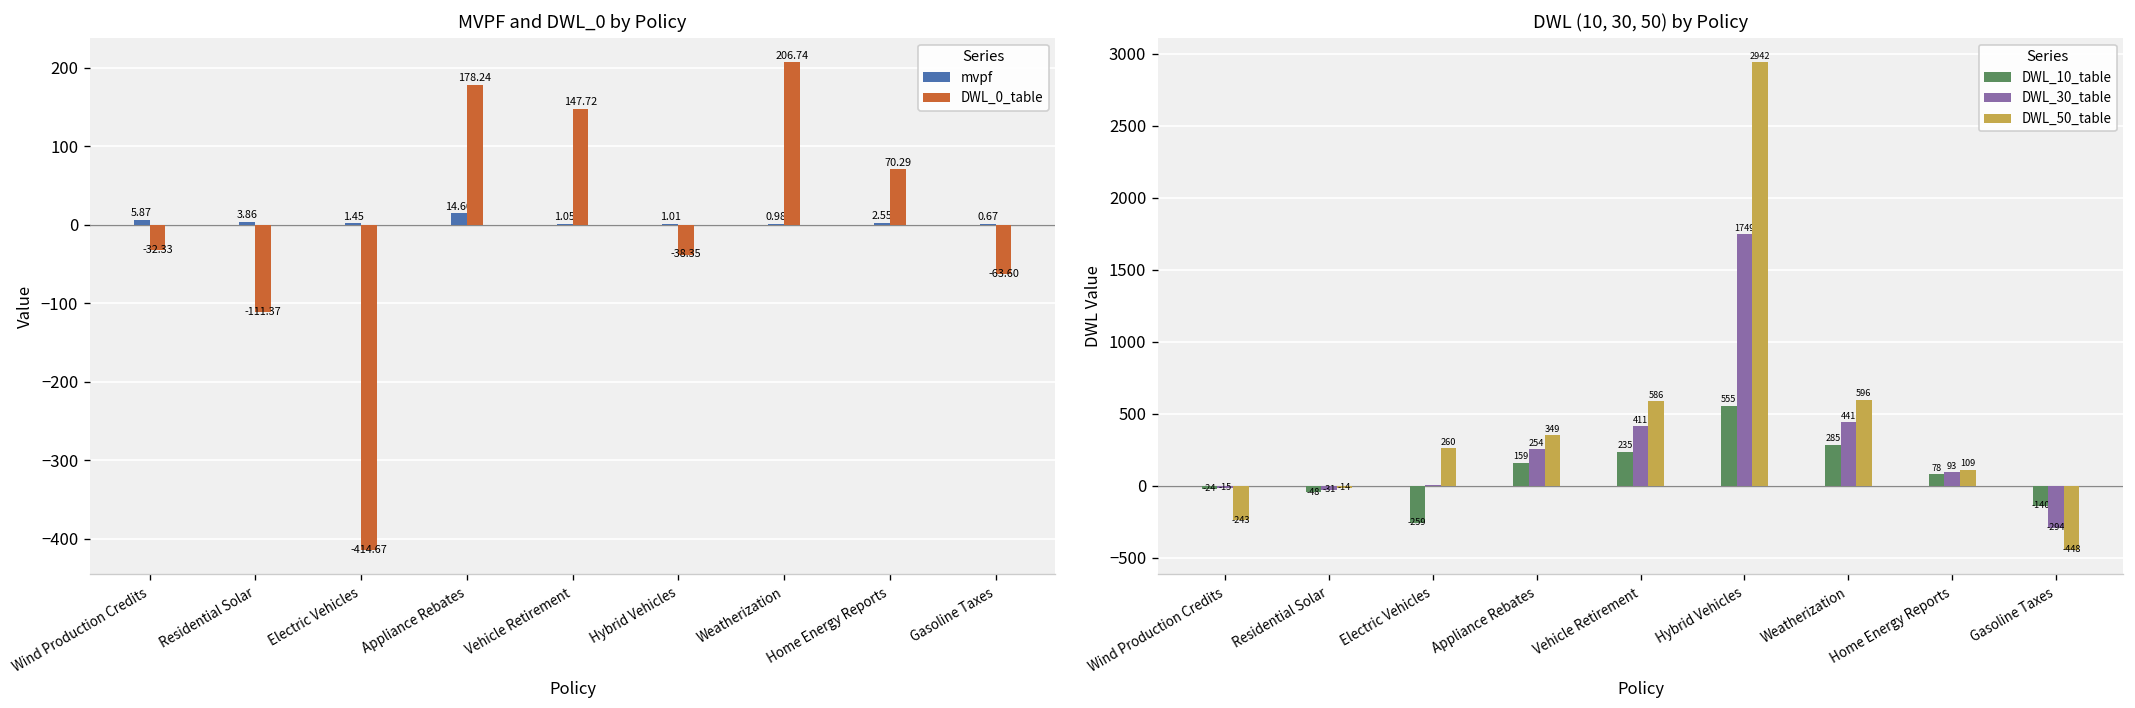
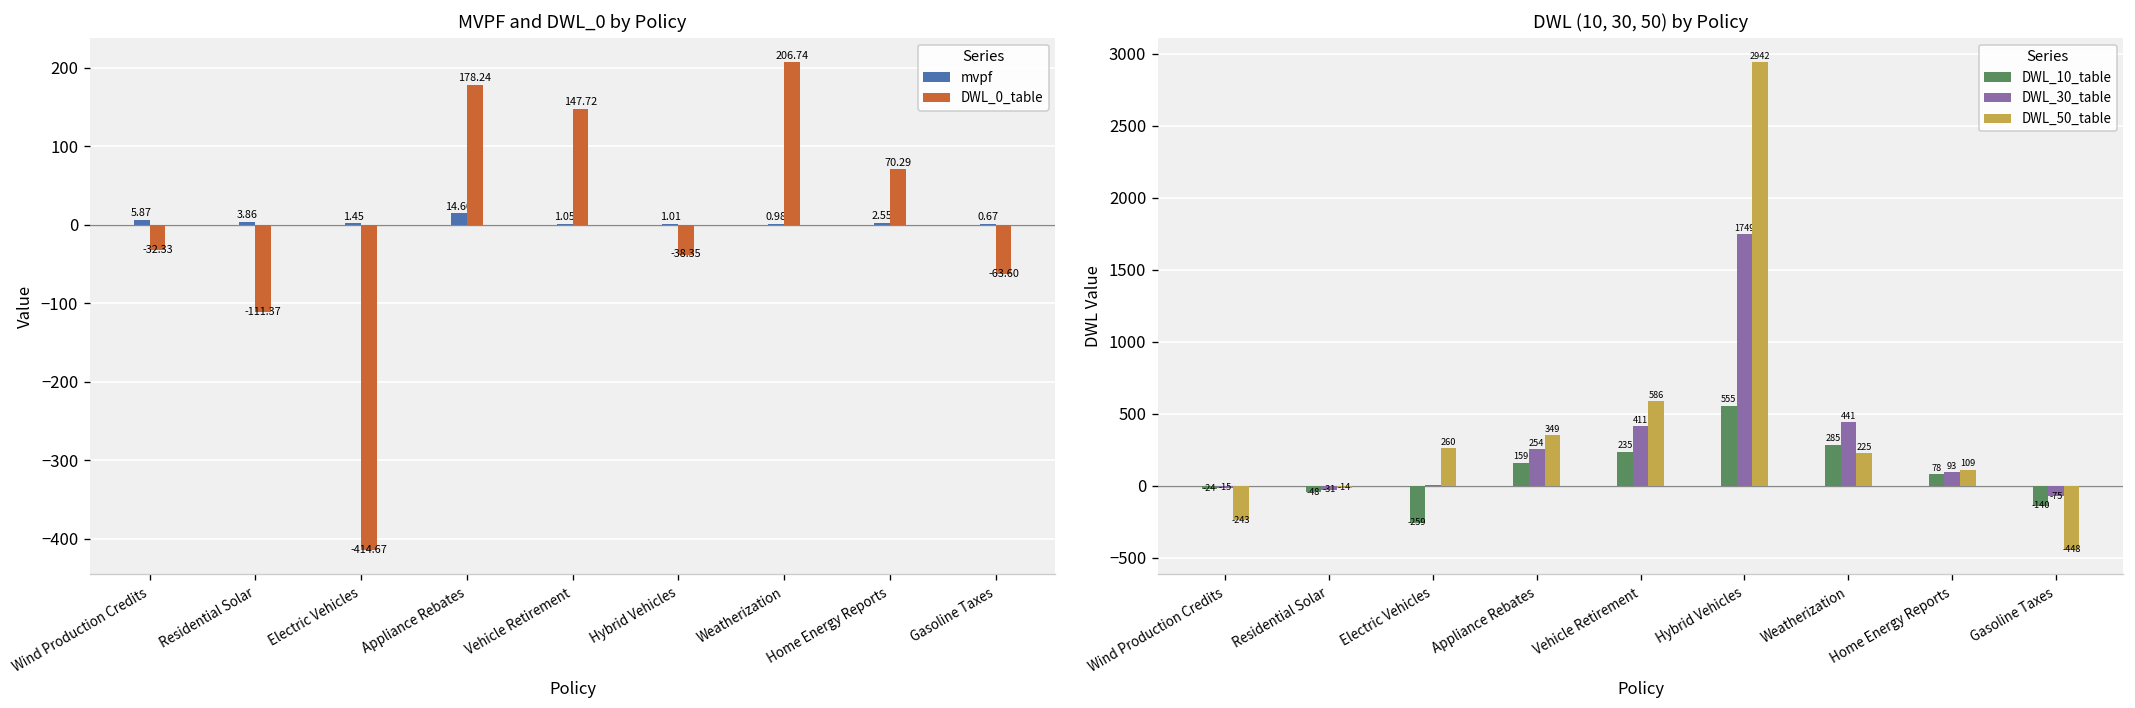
  {
    "MVPF and DWL_0 by Policy": {
      "mvpf": {
        "Wind Production Credits": 5.87,
        "Residential Solar": 3.86,
        "Electric Vehicles": 1.45,
        "Appliance Rebates": 14.60,
        "Vehicle Retirement": 1.05,
        "Hybrid Vehicles": 1.01,
        "Weatherization": 0.98,
        "Home Energy Reports": 2.55,
        "Gasoline Taxes": 0.67
      },
      "DWL_0_table": {
        "Wind Production Credits": -32.33,
        "Residential Solar": -111.37,
        "Electric Vehicles": -414.67,
        "Appliance Rebates": 178.24,
        "Vehicle Retirement": 147.72,
        "Hybrid Vehicles": -38.35,
        "Weatherization": 206.74,
        "Home Energy Reports": 70.29,
        "Gasoline Taxes": -63.60
      }
    },
    "DWL (10, 30, 50) by Policy": {
      "DWL_10_table": {
        "Wind Production Credits": -24,
        "Residential Solar": -48,
        "Electric Vehicles": -259,
        "Appliance Rebates": 159,
        "Vehicle Retirement": 235,
        "Hybrid Vehicles": 555,
        "Weatherization": 285,
        "Home Energy Reports": 78,
        "Gasoline Taxes": -140
      },
      "DWL_30_table": {
        "Wind Production Credits": -15,
        "Residential Solar": -31,
        "Appliance Rebates": 254,
        "Vehicle Retirement": 411,
        "Hybrid Vehicles": 1749,
        "Weatherization": 441,
        "Home Energy Reports": 93,
-       "Gasoline Taxes": -294
+       "Gasoline Taxes": -75
      },
      "DWL_50_table": {
        "Wind Production Credits": -243,
        "Residential Solar": -14,
        "Electric Vehicles": 260,
        "Appliance Rebates": 349,
        "Vehicle Retirement": 586,
        "Hybrid Vehicles": 2942,
-       "Weatherization": 596,
+       "Weatherization": 225,
        "Home Energy Reports": 109,
        "Gasoline Taxes": -448
      }
    }
  }
